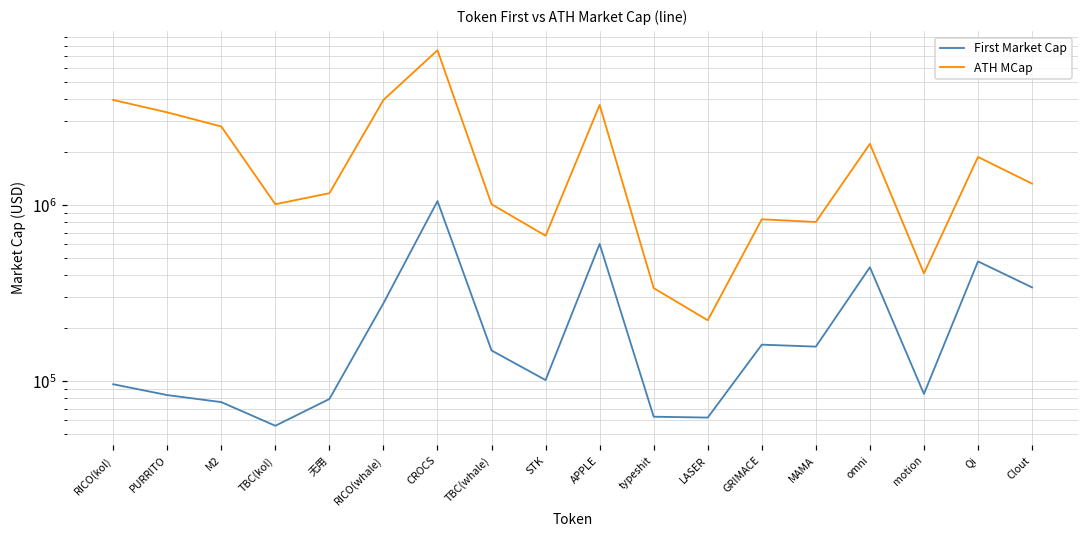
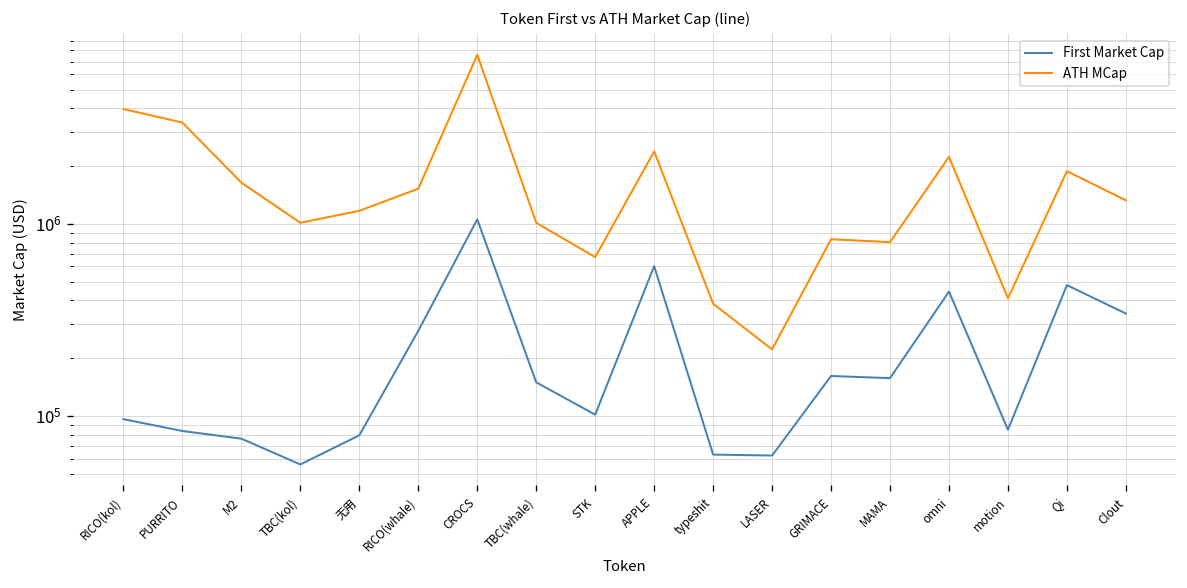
  {
    "First Market Cap": {
      "RICO(kol)": 100000,
      "PURRITO": 80000,
      "M2": 80000,
      "TBC(kol)": 56000,
      "无用": 80000,
      "RICO(whale)": 280000,
      "CROCS": 1100000,
      "TBC(whale)": 150000,
      "STK": 100000,
      "APPLE": 600000,
      "typeshit": 63000,
      "LASER": 62000,
      "GRIMACE": 160000,
      "MAMA": 160000,
      "omni": 440000,
      "motion": 80000,
      "Qi": 480000,
      "Clout": 340000
    },
    "ATH MCap": {
      "RICO(kol)": 4000000,
      "PURRITO": 3400000,
-     "M2": 2800000,
+     "M2": 1600000,
      "TBC(kol)": 1000000,
      "无用": 1200000,
-     "RICO(whale)": 4000000,
+     "RICO(whale)": 1500000,
      "CROCS": 8000000,
      "TBC(whale)": 1000000,
      "STK": 670000,
-     "APPLE": 3700000,
-     "typeshit": 340000,
+     "APPLE": 2400000,
+     "typeshit": 380000,
      "LASER": 220000,
      "GRIMACE": 800000,
      "MAMA": 800000,
      "omni": 2200000,
      "motion": 410000,
      "Qi": 1900000,
      "Clout": 1300000
    }
  }
